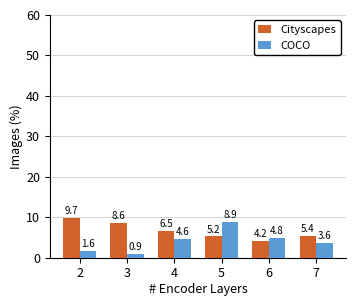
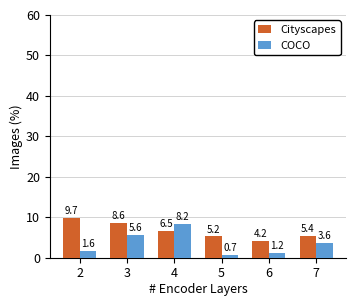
  {
    "Cityscapes": {
      "2": 9.7,
      "3": 8.6,
      "4": 6.5,
      "5": 5.2,
      "6": 4.2,
      "7": 5.4
    },
    "COCO": {
      "2": 1.6,
-     "3": 0.9,
-     "4": 4.6,
-     "5": 8.9,
-     "6": 4.8,
+     "3": 5.6,
+     "4": 8.2,
+     "5": 0.7,
+     "6": 1.2,
      "7": 3.6
    }
  }
